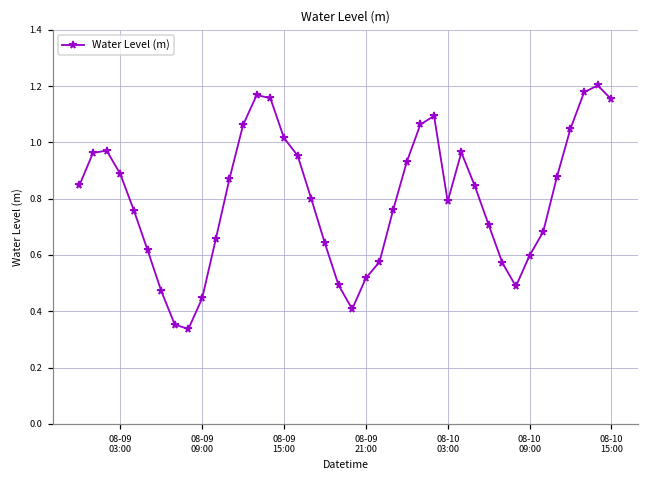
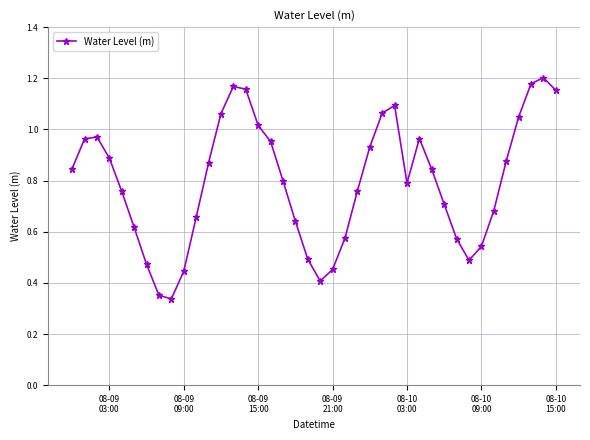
  {
    "08-09 03:00": 0.89,
    "08-09 09:00": 0.45,
    "08-09 15:00": 1.02,
-   "08-09 21:00": 0.52,
+   "08-09 21:00": 0.45,
    "08-10 03:00": 0.79,
-   "08-10 09:00": 0.60,
+   "08-10 09:00": 0.54,
    "08-10 15:00": 1.15
  }
